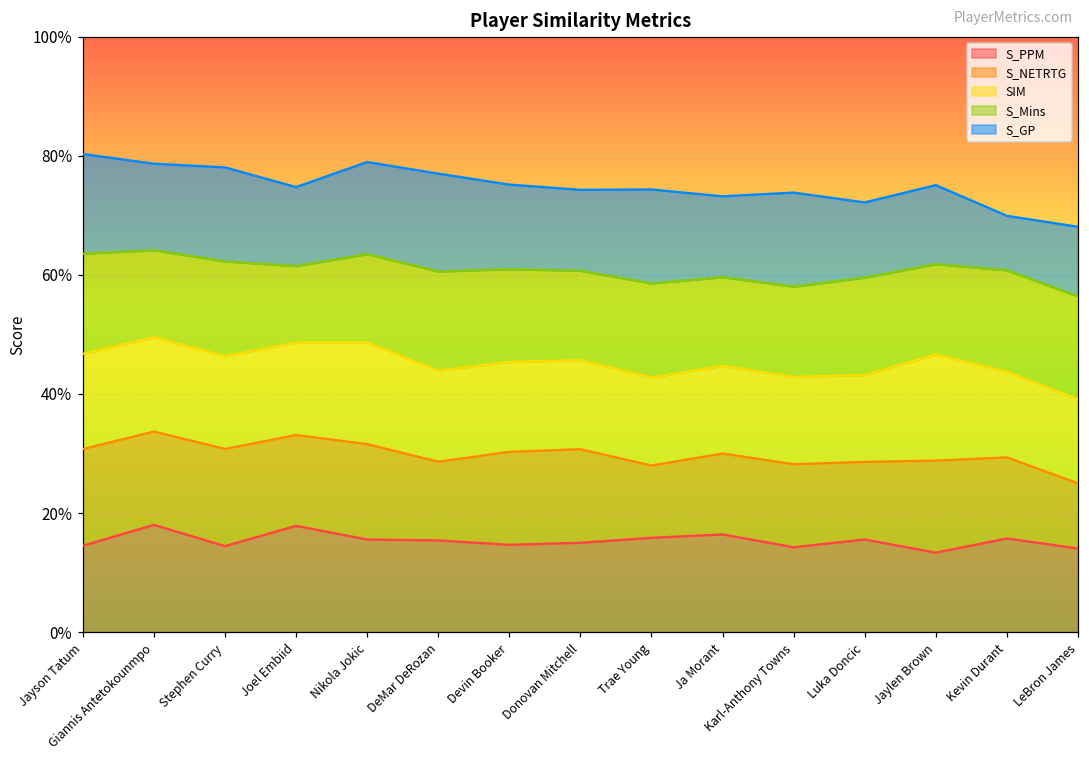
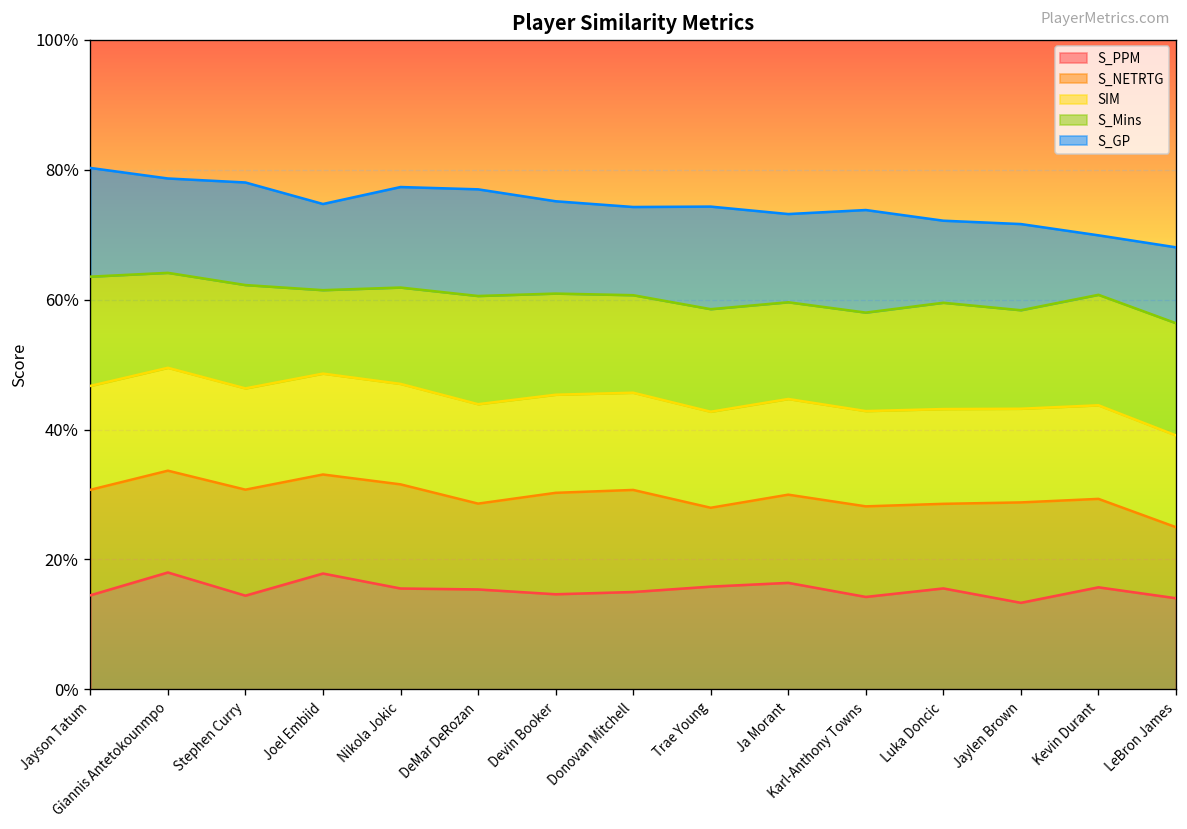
  {
    "S_PPM": {
      "Jayson Tatum": "14%",
      "Giannis Antetokounmpo": "18%",
      "Stephen Curry": "14%",
      "Joel Embiid": "18%",
      "Nikola Jokic": "16%",
      "DeMar DeRozan": "15%",
      "Devin Booker": "15%",
      "Donovan Mitchell": "15%",
      "Trae Young": "16%",
      "Ja Morant": "16%",
      "Karl-Anthony Towns": "14%",
      "Luka Doncic": "16%",
      "Jaylen Brown": "13%",
      "Kevin Durant": "16%",
      "LeBron James": "14%"
    },
    "S_NETRTG": {
      "Jayson Tatum": "16%",
      "Giannis Antetokounmpo": "16%",
      "Stephen Curry": "16%",
      "Joel Embiid": "15%",
      "Nikola Jokic": "16%",
      "DeMar DeRozan": "13%",
      "Devin Booker": "16%",
      "Donovan Mitchell": "16%",
      "Trae Young": "12%",
      "Ja Morant": "14%",
      "Karl-Anthony Towns": "14%",
      "Luka Doncic": "13%",
      "Jaylen Brown": "15%",
      "Kevin Durant": "14%",
      "LeBron James": "11%"
    },
    "SIM": {
      "Jayson Tatum": "16%",
      "Giannis Antetokounmpo": "16%",
      "Stephen Curry": "16%",
      "Joel Embiid": "16%",
-     "Nikola Jokic": "17%",
+     "Nikola Jokic": "15%",
      "DeMar DeRozan": "15%",
      "Devin Booker": "15%",
      "Donovan Mitchell": "15%",
      "Trae Young": "15%",
      "Ja Morant": "15%",
      "Karl-Anthony Towns": "15%",
      "Luka Doncic": "15%",
-     "Jaylen Brown": "18%",
+     "Jaylen Brown": "14%",
      "Kevin Durant": "14%",
      "LeBron James": "14%"
    },
    "S_Mins": {
      "Jayson Tatum": "17%",
      "Giannis Antetokounmpo": "15%",
      "Stephen Curry": "16%",
      "Joel Embiid": "13%",
      "Nikola Jokic": "15%",
      "DeMar DeRozan": "17%",
      "Devin Booker": "16%",
      "Donovan Mitchell": "15%",
      "Trae Young": "16%",
      "Ja Morant": "15%",
      "Karl-Anthony Towns": "15%",
      "Luka Doncic": "16%",
      "Jaylen Brown": "15%",
      "Kevin Durant": "17%",
      "LeBron James": "17%"
    },
    "S_GP": {
      "Jayson Tatum": "17%",
      "Giannis Antetokounmpo": "15%",
      "Stephen Curry": "16%",
      "Joel Embiid": "13%",
      "Nikola Jokic": "15%",
      "DeMar DeRozan": "16%",
      "Devin Booker": "14%",
      "Donovan Mitchell": "14%",
      "Trae Young": "16%",
      "Ja Morant": "14%",
      "Karl-Anthony Towns": "16%",
      "Luka Doncic": "13%",
      "Jaylen Brown": "13%",
      "Kevin Durant": "9%",
      "LeBron James": "12%"
    }
  }
